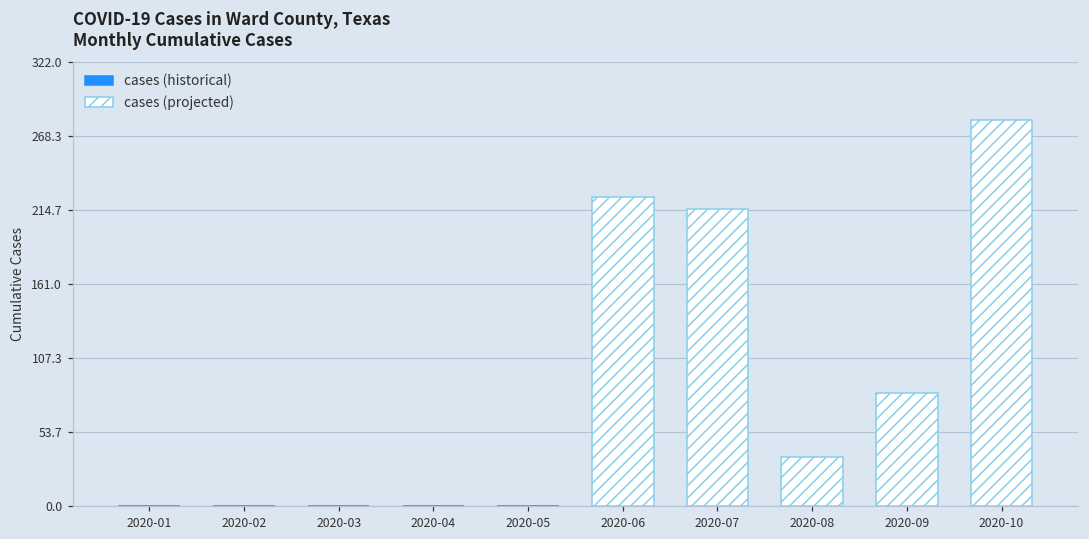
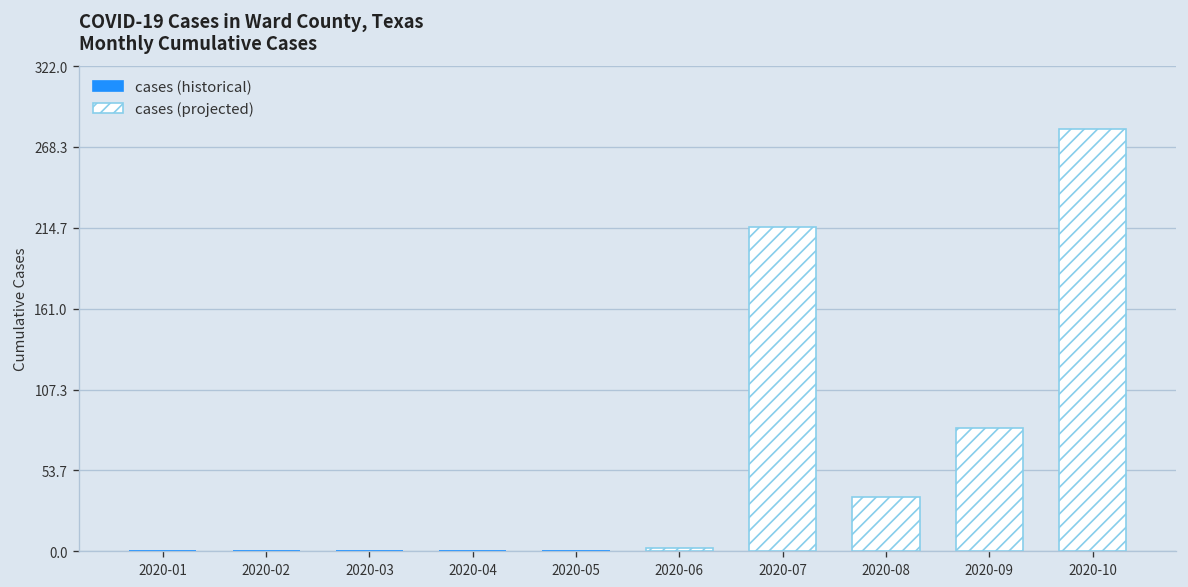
  {
    "cases (historical)": {
      "2020-01": 0,
      "2020-02": 0,
      "2020-03": 0,
      "2020-04": 0,
      "2020-05": 0
    },
    "cases (projected)": {
-     "2020-06": 224,
+     "2020-06": 2,
      "2020-07": 215,
      "2020-08": 36,
      "2020-09": 82,
      "2020-10": 280
    }
  }
